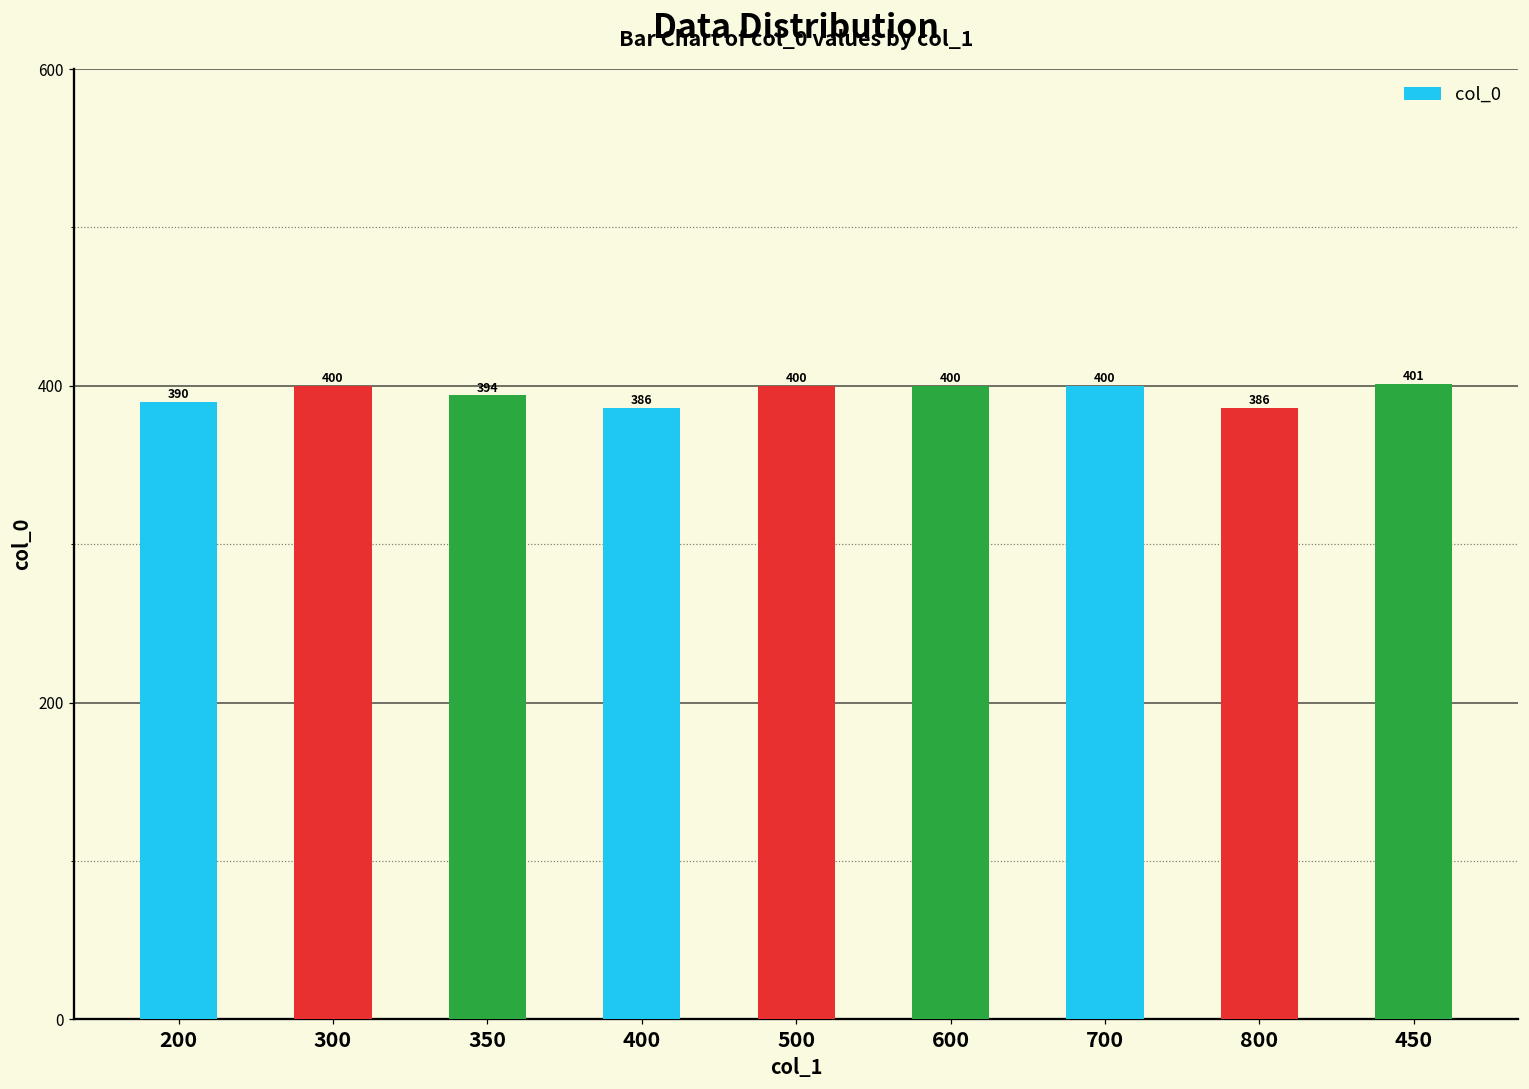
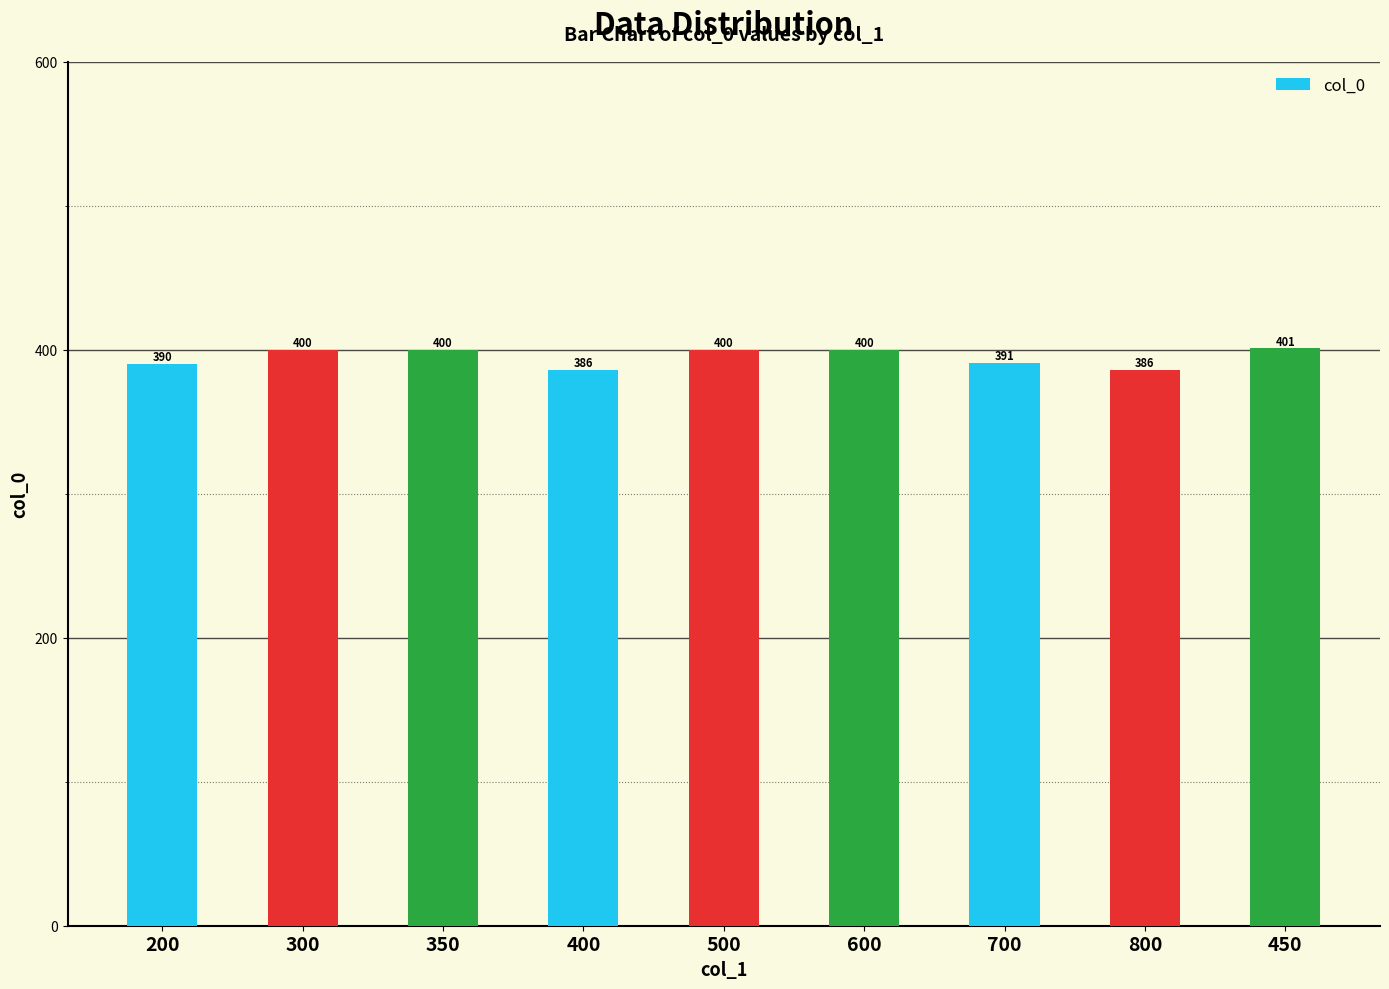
  {
    "200": 390,
    "300": 400,
-   "350": 394,
+   "350": 400,
    "400": 386,
    "500": 400,
    "600": 400,
-   "700": 400,
+   "700": 391,
    "800": 386,
    "450": 401
  }
